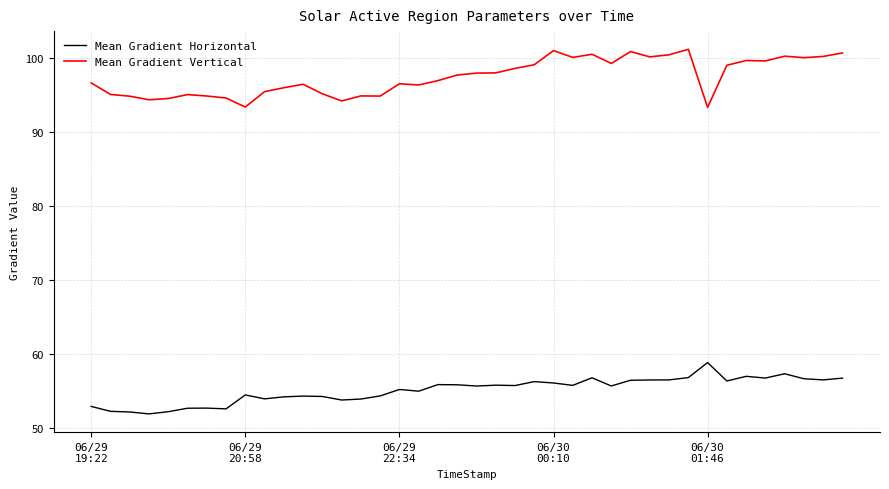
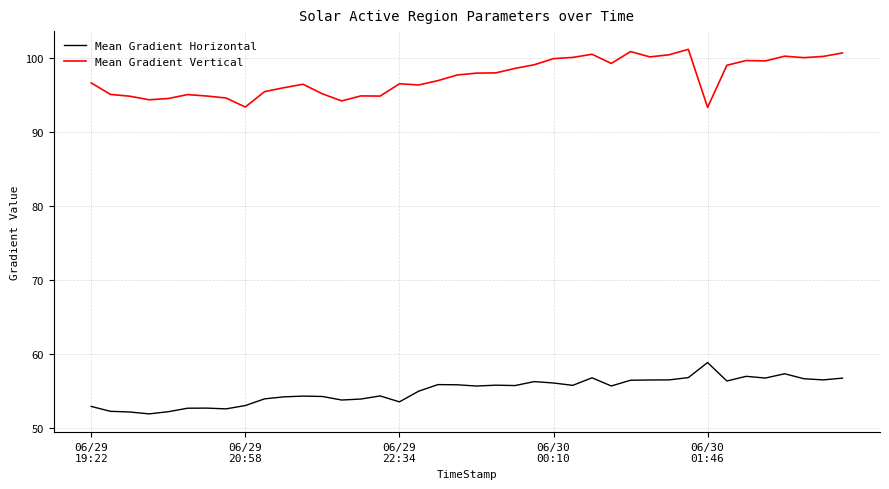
  {
    "Mean Gradient Horizontal": {
      "06/29 19:22": 53,
-     "06/29 20:58": 54,
-     "06/29 22:34": 55,
+     "06/29 20:58": 53,
+     "06/29 22:34": 54,
      "06/30 00:10": 56,
      "06/30 01:46": 59
    },
    "Mean Gradient Vertical": {
      "06/29 19:22": 97,
      "06/29 20:58": 93,
      "06/29 22:34": 97,
-     "06/30 00:10": 101,
+     "06/30 00:10": 100,
      "06/30 01:46": 93
    }
  }
